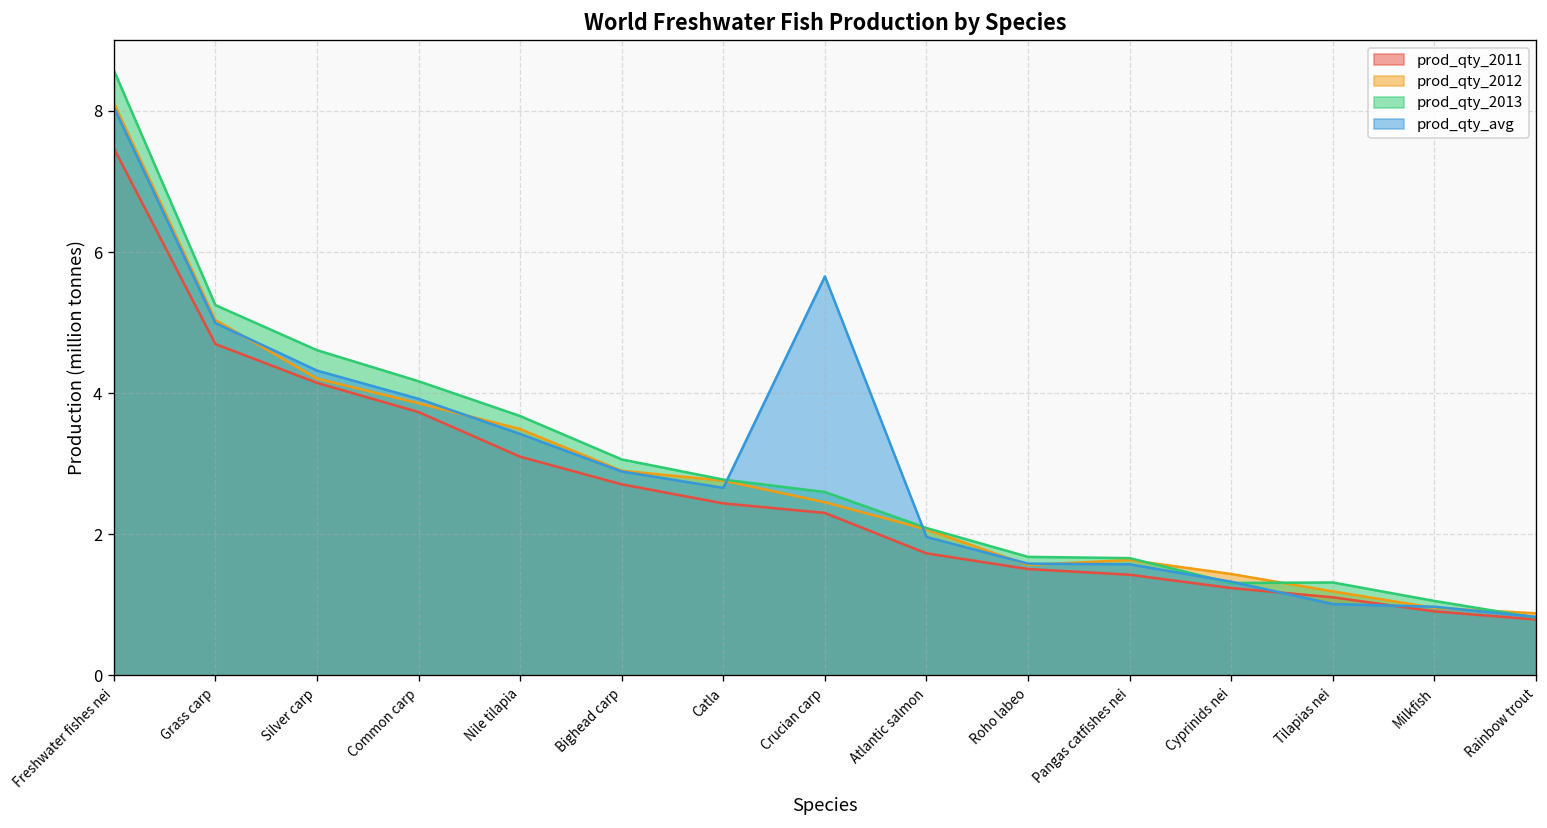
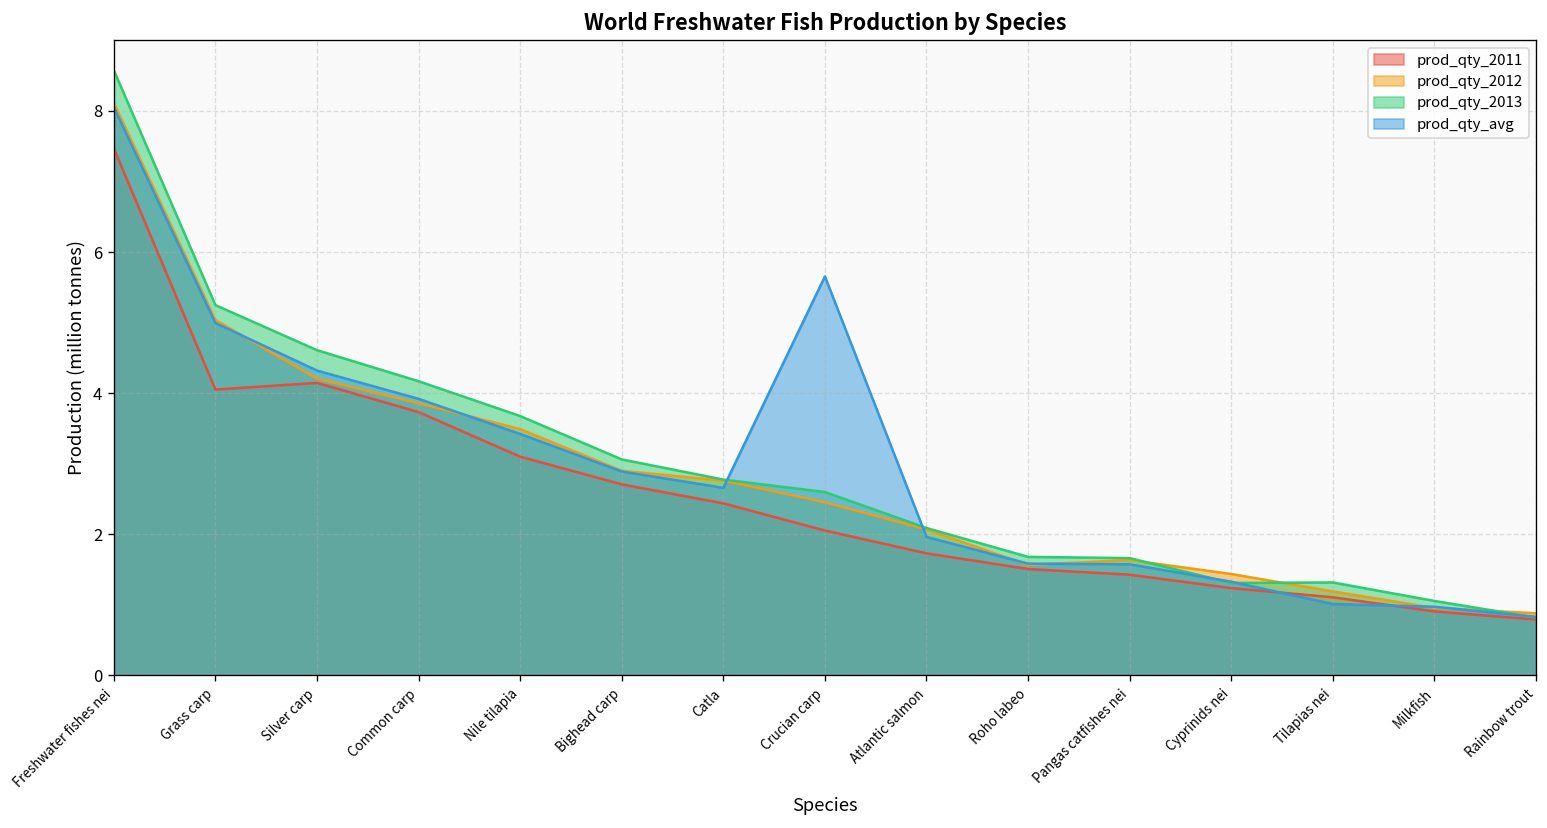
  {
    "prod_qty_2011": {
      "Freshwater fishes nei": 7.5,
-     "Grass carp": 4.7,
+     "Grass carp": 4.1,
      "Silver carp": 4.1,
      "Common carp": 3.7,
      "Nile tilapia": 3.1,
      "Bighead carp": 2.7,
      "Catla": 2.4,
-     "Crucian carp": 2.3,
+     "Crucian carp": 2.1,
      "Atlantic salmon": 1.7,
      "Roho labeo": 1.5,
      "Pangas catfishes nei": 1.4,
      "Cyprinids nei": 1.2,
      "Tilapias nei": 1.1,
      "Milkfish": 0.9
    },
    "prod_qty_2012": {
      "Freshwater fishes nei": 8.1,
      "Silver carp": 4.2,
      "Common carp": 3.9,
      "Nile tilapia": 3.5,
      "Crucian carp": 2.5,
      "Cyprinids nei": 1.4,
      "Tilapias nei": 1.2,
      "Rainbow trout": 0.9
    },
    "prod_qty_2013": {
      "Freshwater fishes nei": 8.6,
      "Grass carp": 5.2,
      "Silver carp": 4.6,
      "Common carp": 4.2,
      "Nile tilapia": 3.7,
      "Bighead carp": 3.1,
      "Crucian carp": 2.6,
      "Roho labeo": 1.7,
      "Tilapias nei": 1.3,
      "Milkfish": 1.1
    },
    "prod_qty_avg": {
      "Freshwater fishes nei": 8.1,
      "Silver carp": 4.3,
      "Common carp": 3.9,
      "Nile tilapia": 3.4,
      "Catla": 2.7,
      "Crucian carp": 5.7,
      "Atlantic salmon": 2.0,
      "Pangas catfishes nei": 1.6,
      "Tilapias nei": 1.0
    }
  }
